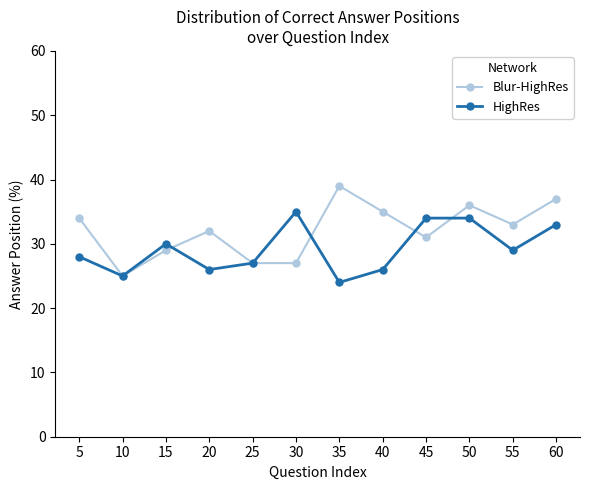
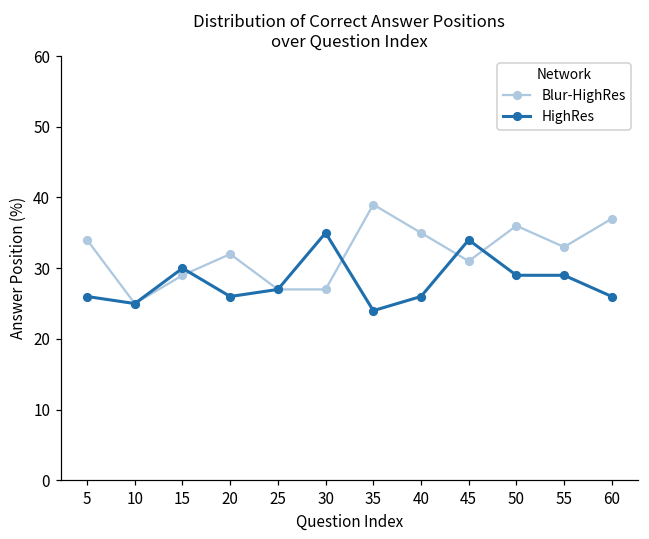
  {
    "Blur-HighRes": {
      "5": 34,
      "15": 29,
      "20": 32,
      "30": 27,
      "35": 39,
      "40": 35,
      "45": 31,
      "50": 36,
      "55": 33,
      "60": 37
    },
    "HighRes": {
-     "5": 28,
+     "5": 26,
      "15": 30,
      "20": 26,
      "30": 35,
      "35": 24,
      "40": 26,
      "45": 34,
-     "50": 34,
+     "50": 29,
      "55": 29,
-     "60": 33
+     "60": 26
    }
  }
